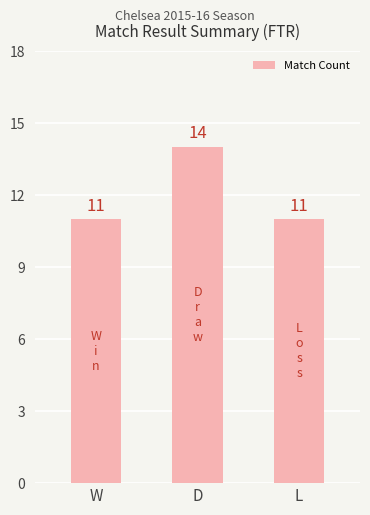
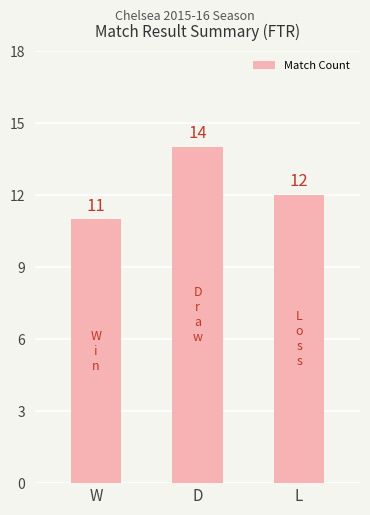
  {
    "W": 11,
    "D": 14,
-   "L": 11
+   "L": 12
  }
